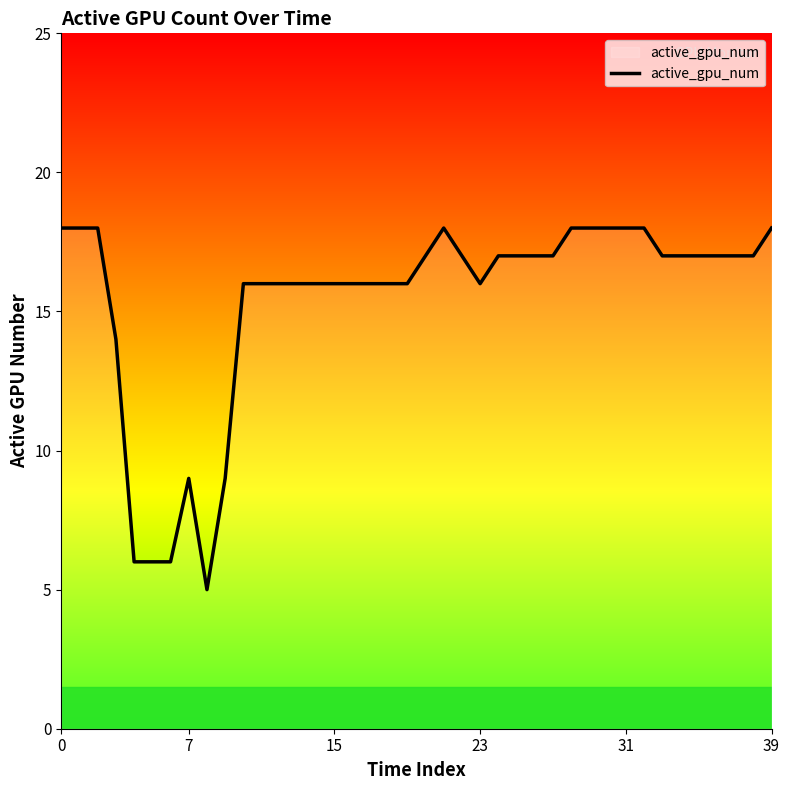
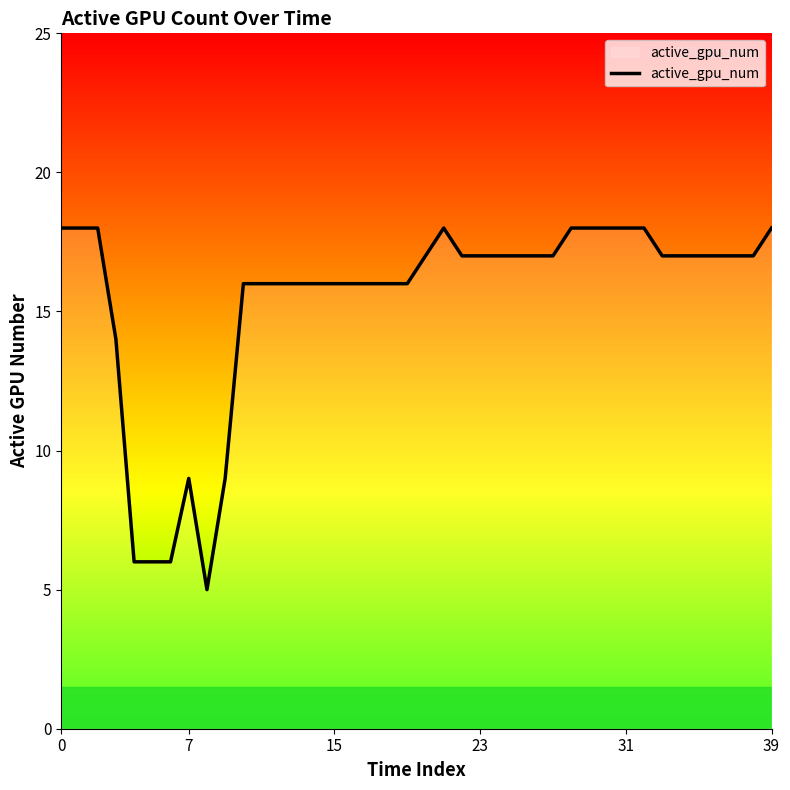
  {
    "0": 18,
    "7": 9,
    "15": 16,
-   "23": 16,
+   "23": 17,
    "31": 18,
    "39": 18
  }
